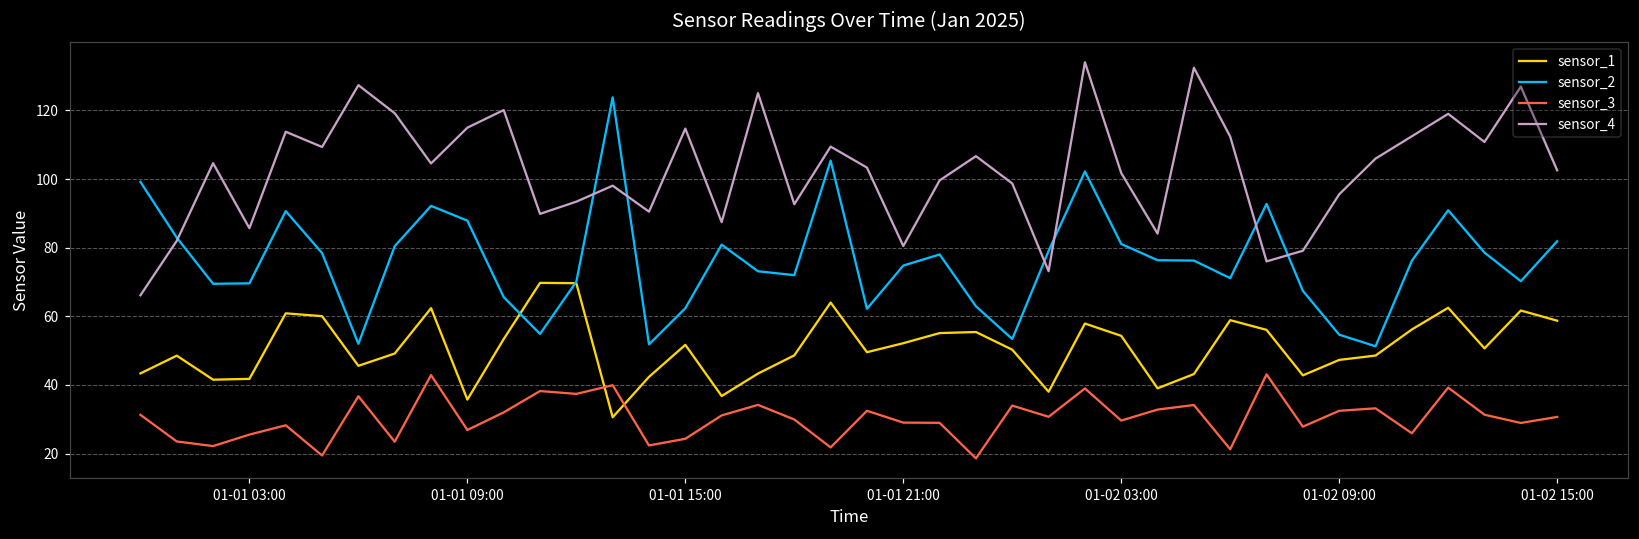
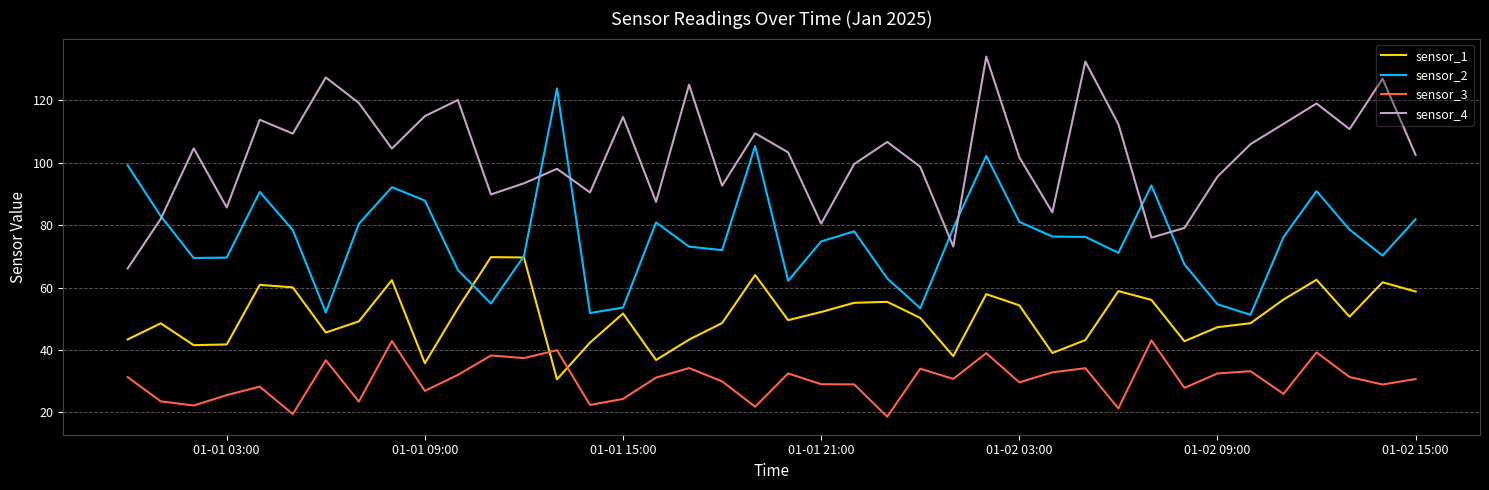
  {
    "sensor_1": {
      "01-01 03:00": 42,
      "01-01 09:00": 36,
      "01-01 15:00": 52,
      "01-01 21:00": 52,
      "01-02 03:00": 54,
      "01-02 09:00": 47,
      "01-02 15:00": 59
    },
    "sensor_2": {
      "01-01 03:00": 70,
      "01-01 09:00": 88,
-     "01-01 15:00": 62,
+     "01-01 15:00": 54,
      "01-01 21:00": 75,
      "01-02 03:00": 81,
      "01-02 09:00": 55,
      "01-02 15:00": 82
    },
    "sensor_3": {
      "01-01 03:00": 26,
      "01-01 09:00": 27,
      "01-01 15:00": 24,
      "01-01 21:00": 29,
      "01-02 03:00": 30,
      "01-02 09:00": 32,
      "01-02 15:00": 31
    },
    "sensor_4": {
      "01-01 03:00": 86,
      "01-01 09:00": 115,
      "01-01 15:00": 115,
      "01-01 21:00": 80,
      "01-02 03:00": 102,
      "01-02 09:00": 96,
      "01-02 15:00": 103
    }
  }
